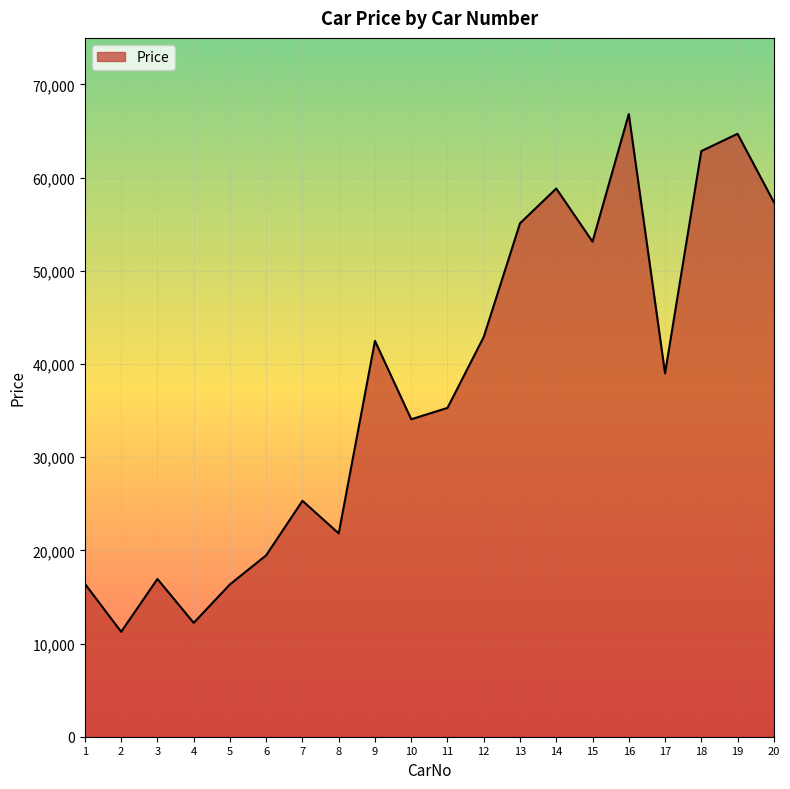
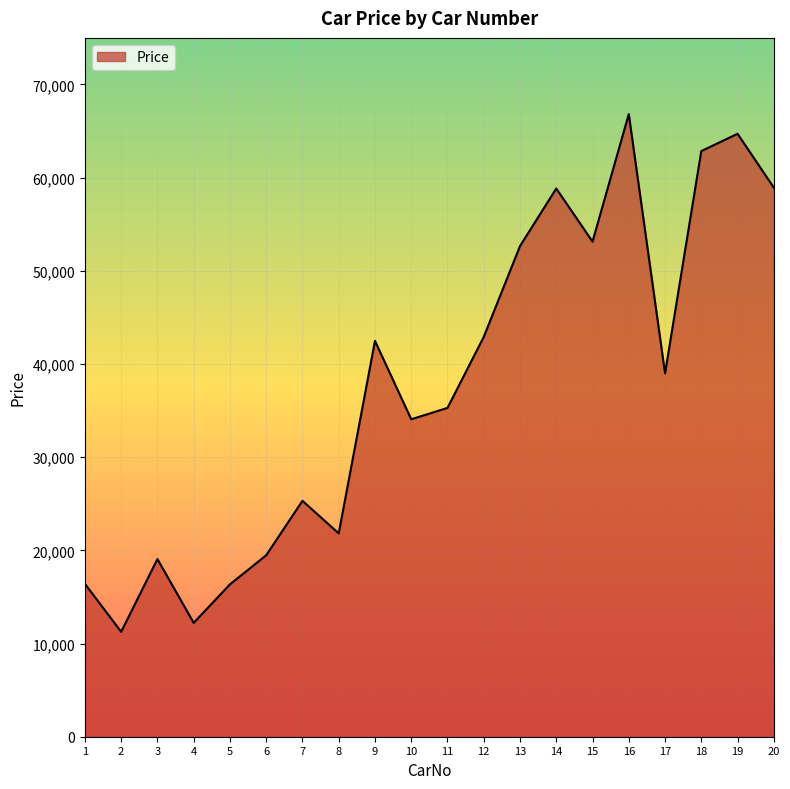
  {
    "1": "16,000",
    "2": "11,000",
-   "3": "17,000",
+   "3": "19,000",
    "4": "12,000",
    "5": "16,000",
    "6": "19,000",
    "7": "25,000",
    "8": "22,000",
    "9": "42,000",
    "10": "34,000",
    "11": "35,000",
    "12": "43,000",
-   "13": "55,000",
+   "13": "53,000",
    "14": "59,000",
    "15": "53,000",
    "16": "67,000",
    "17": "39,000",
    "18": "63,000",
    "19": "65,000",
-   "20": "57,000"
+   "20": "59,000"
  }
